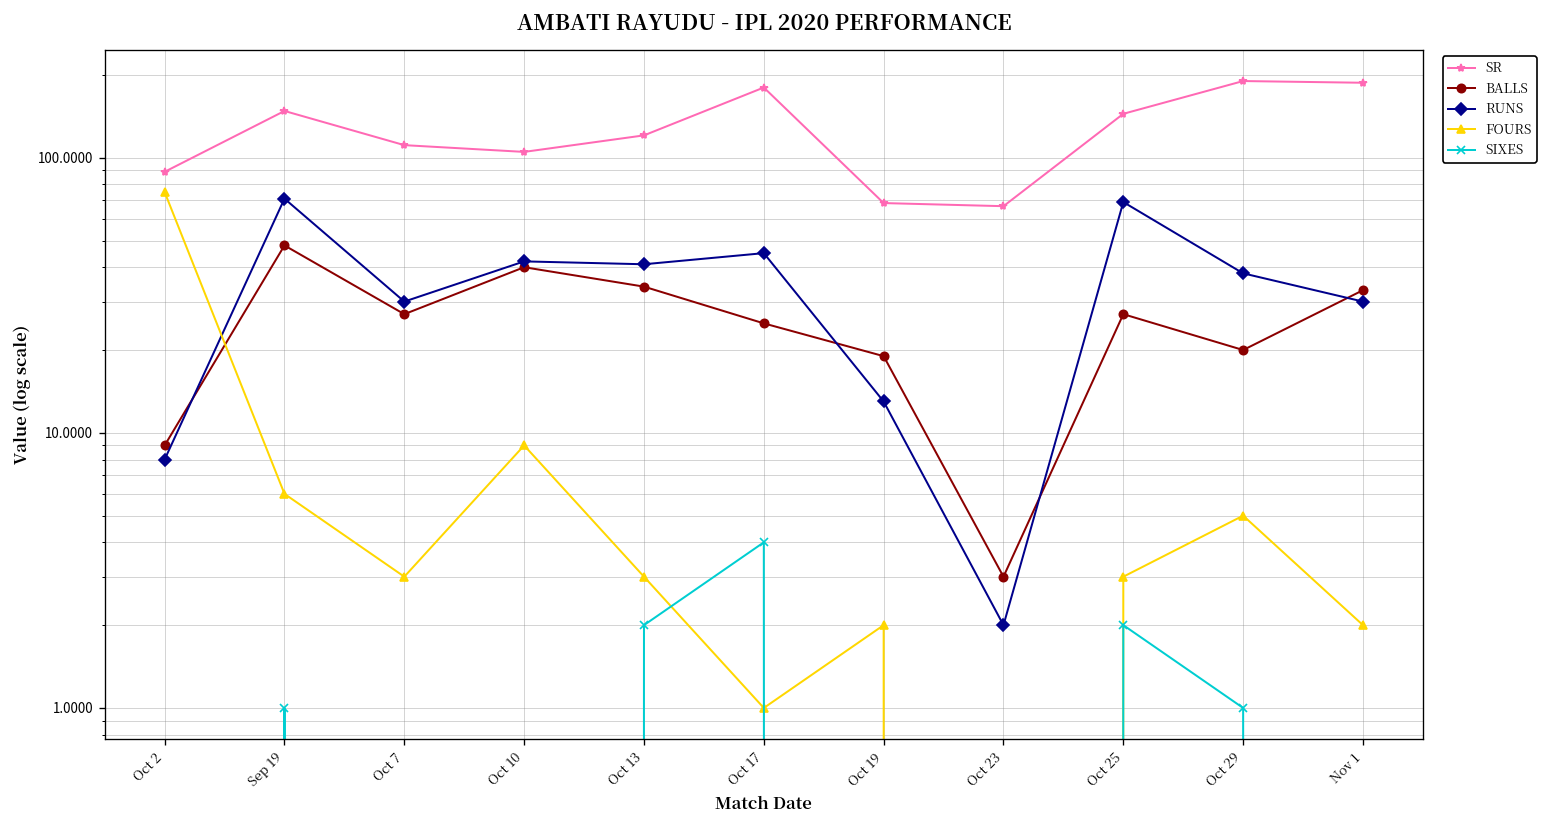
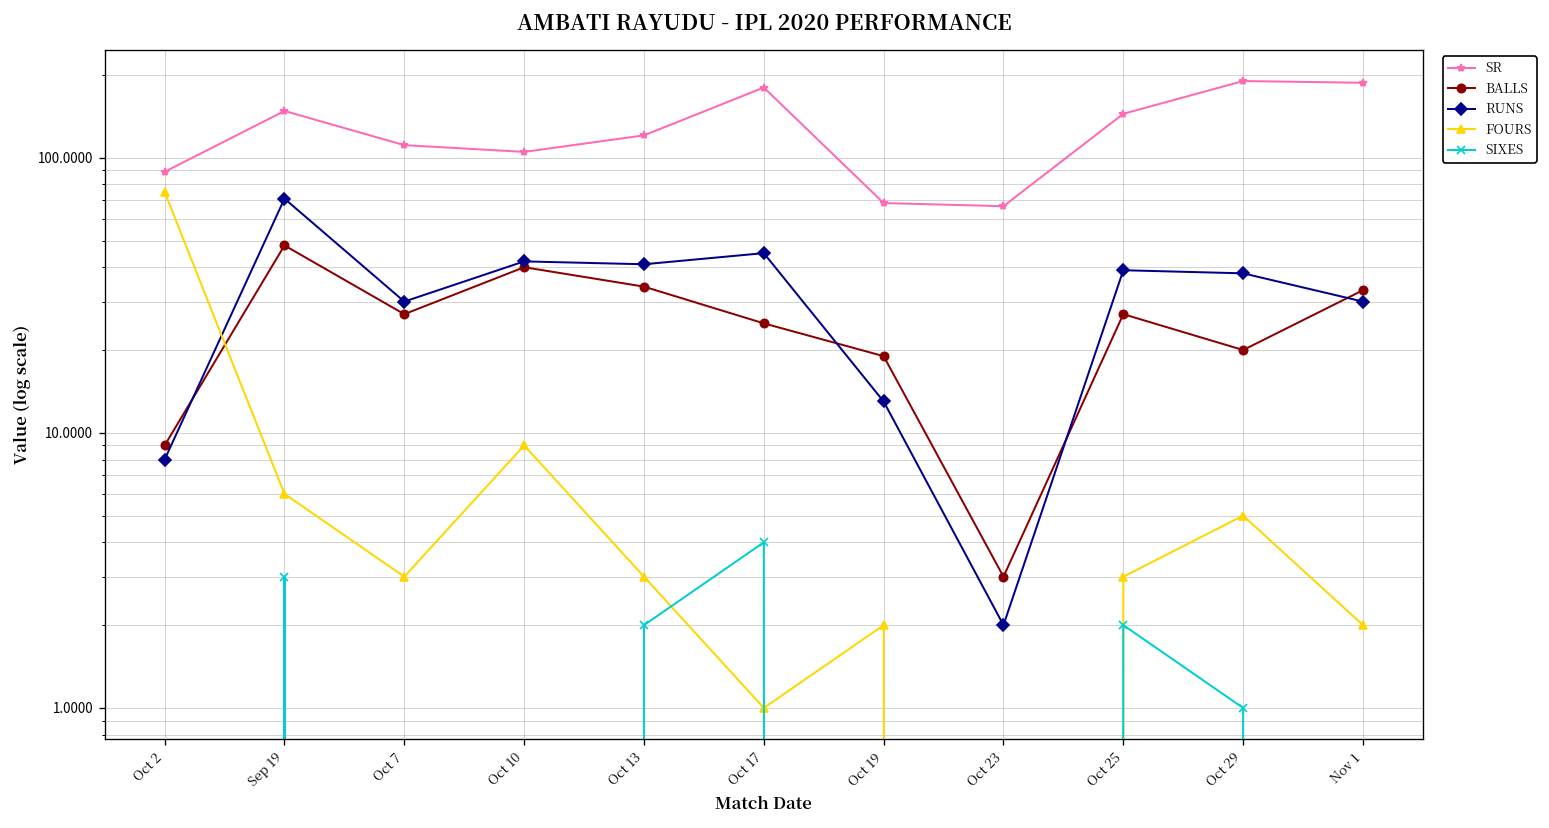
  {
    "SR": {
      "Oct 2": 89,
      "Sep 19": 150,
      "Oct 7": 110,
      "Oct 10": 110,
      "Oct 13": 120,
      "Oct 17": 180,
      "Oct 19": 68,
      "Oct 23": 67,
      "Oct 25": 140,
      "Oct 29": 190,
      "Nov 1": 190
    },
    "BALLS": {
      "Oct 2": 9,
      "Sep 19": 48,
      "Oct 7": 27,
      "Oct 10": 40,
      "Oct 13": 34,
      "Oct 17": 25,
      "Oct 19": 19,
      "Oct 23": 3,
      "Oct 25": 27,
      "Oct 29": 20,
      "Nov 1": 33
    },
    "RUNS": {
      "Oct 2": 8,
      "Sep 19": 71,
      "Oct 7": 30,
      "Oct 10": 42,
      "Oct 13": 41,
      "Oct 17": 45,
      "Oct 19": 13,
      "Oct 23": 2,
-     "Oct 25": 69,
+     "Oct 25": 39,
      "Oct 29": 38,
      "Nov 1": 30
    },
    "FOURS": {
      "Oct 2": 75,
      "Sep 19": 6,
      "Oct 7": 3,
      "Oct 10": 9,
      "Oct 13": 3,
      "Oct 17": 1,
      "Oct 19": 2,
      "Oct 25": 3,
      "Oct 29": 5,
      "Nov 1": 2
    },
    "SIXES": {
-     "Sep 19": 1,
+     "Sep 19": 3,
      "Oct 13": 2,
      "Oct 17": 4,
      "Oct 25": 2,
      "Oct 29": 1
    }
  }
